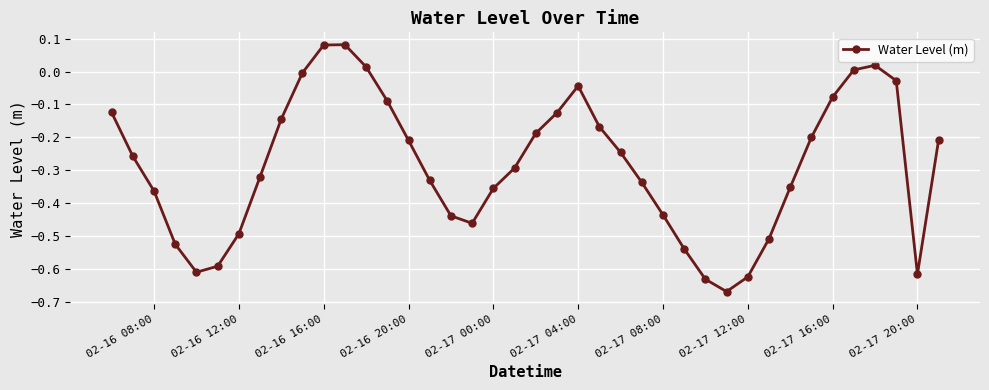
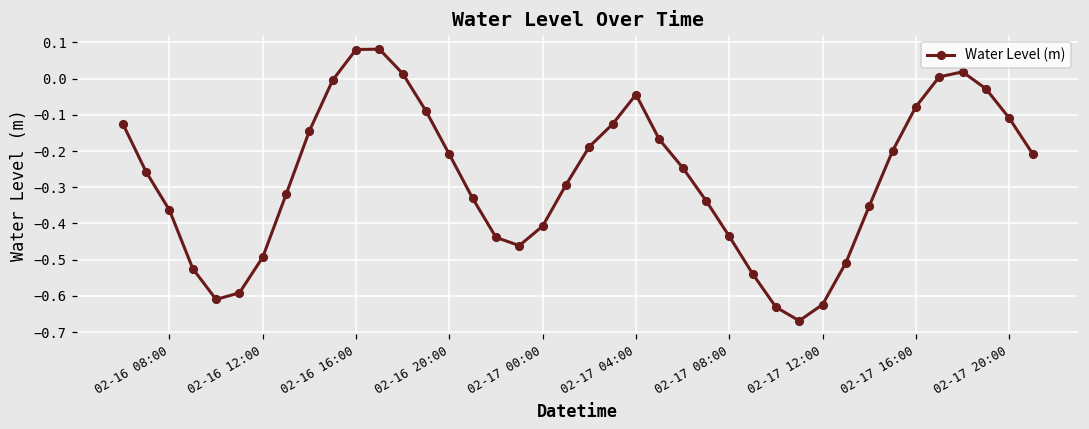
  {
    "02-16 08:00": -0.36,
    "02-16 12:00": -0.49,
    "02-16 16:00": 0.08,
    "02-16 20:00": -0.21,
-   "02-17 00:00": -0.36,
+   "02-17 00:00": -0.41,
    "02-17 04:00": -0.04,
    "02-17 08:00": -0.44,
    "02-17 12:00": -0.62,
    "02-17 16:00": -0.08,
-   "02-17 20:00": -0.62
+   "02-17 20:00": -0.11
  }
